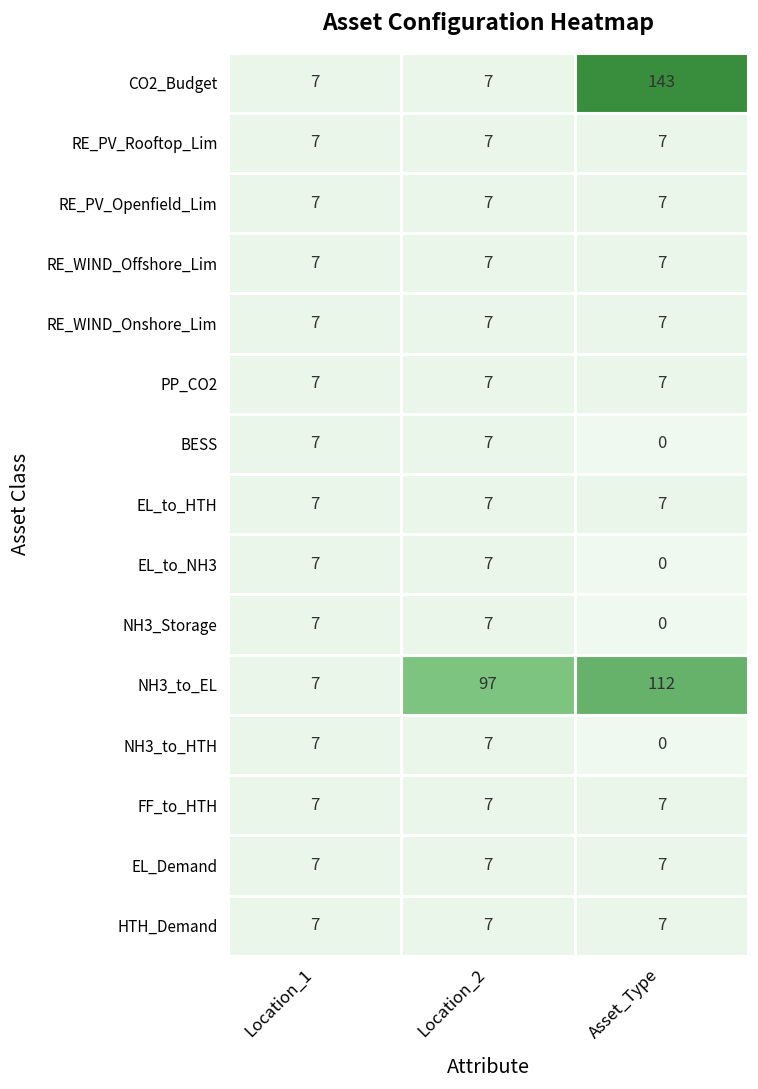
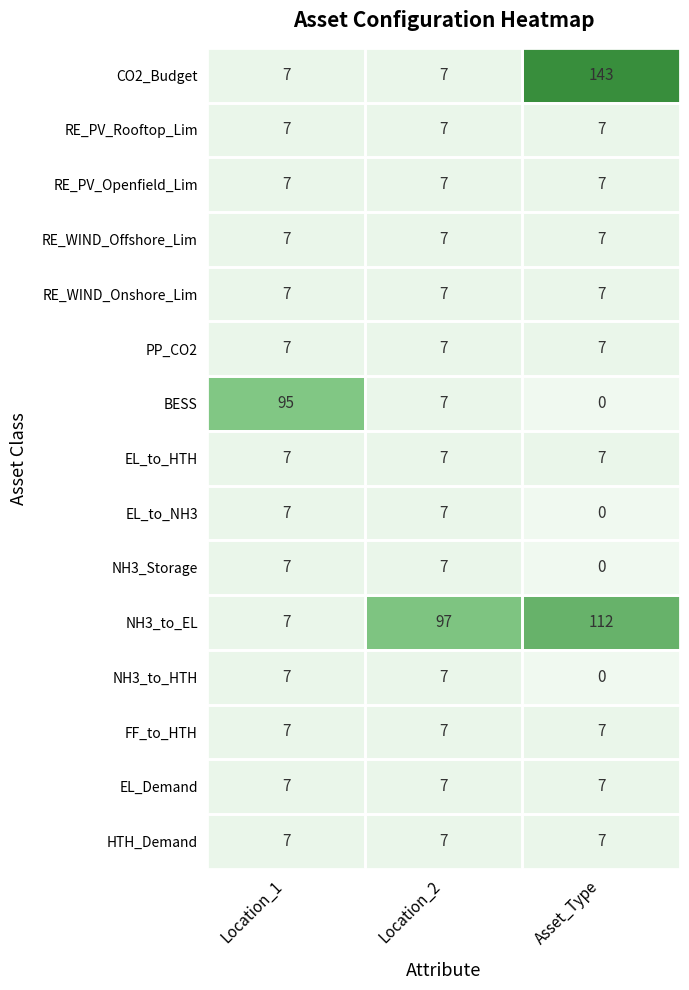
  {
    "CO2_Budget": {
      "Location_1": 7,
      "Location_2": 7,
      "Asset_Type": 143
    },
    "RE_PV_Rooftop_Lim": {
      "Location_1": 7,
      "Location_2": 7,
      "Asset_Type": 7
    },
    "RE_PV_Openfield_Lim": {
      "Location_1": 7,
      "Location_2": 7,
      "Asset_Type": 7
    },
    "RE_WIND_Offshore_Lim": {
      "Location_1": 7,
      "Location_2": 7,
      "Asset_Type": 7
    },
    "RE_WIND_Onshore_Lim": {
      "Location_1": 7,
      "Location_2": 7,
      "Asset_Type": 7
    },
    "PP_CO2": {
      "Location_1": 7,
      "Location_2": 7,
      "Asset_Type": 7
    },
    "BESS": {
-     "Location_1": 7,
+     "Location_1": 95,
      "Location_2": 7,
      "Asset_Type": 0
    },
    "EL_to_HTH": {
      "Location_1": 7,
      "Location_2": 7,
      "Asset_Type": 7
    },
    "EL_to_NH3": {
      "Location_1": 7,
      "Location_2": 7,
      "Asset_Type": 0
    },
    "NH3_Storage": {
      "Location_1": 7,
      "Location_2": 7,
      "Asset_Type": 0
    },
    "NH3_to_EL": {
      "Location_1": 7,
      "Location_2": 97,
      "Asset_Type": 112
    },
    "NH3_to_HTH": {
      "Location_1": 7,
      "Location_2": 7,
      "Asset_Type": 0
    },
    "FF_to_HTH": {
      "Location_1": 7,
      "Location_2": 7,
      "Asset_Type": 7
    },
    "EL_Demand": {
      "Location_1": 7,
      "Location_2": 7,
      "Asset_Type": 7
    },
    "HTH_Demand": {
      "Location_1": 7,
      "Location_2": 7,
      "Asset_Type": 7
    }
  }
